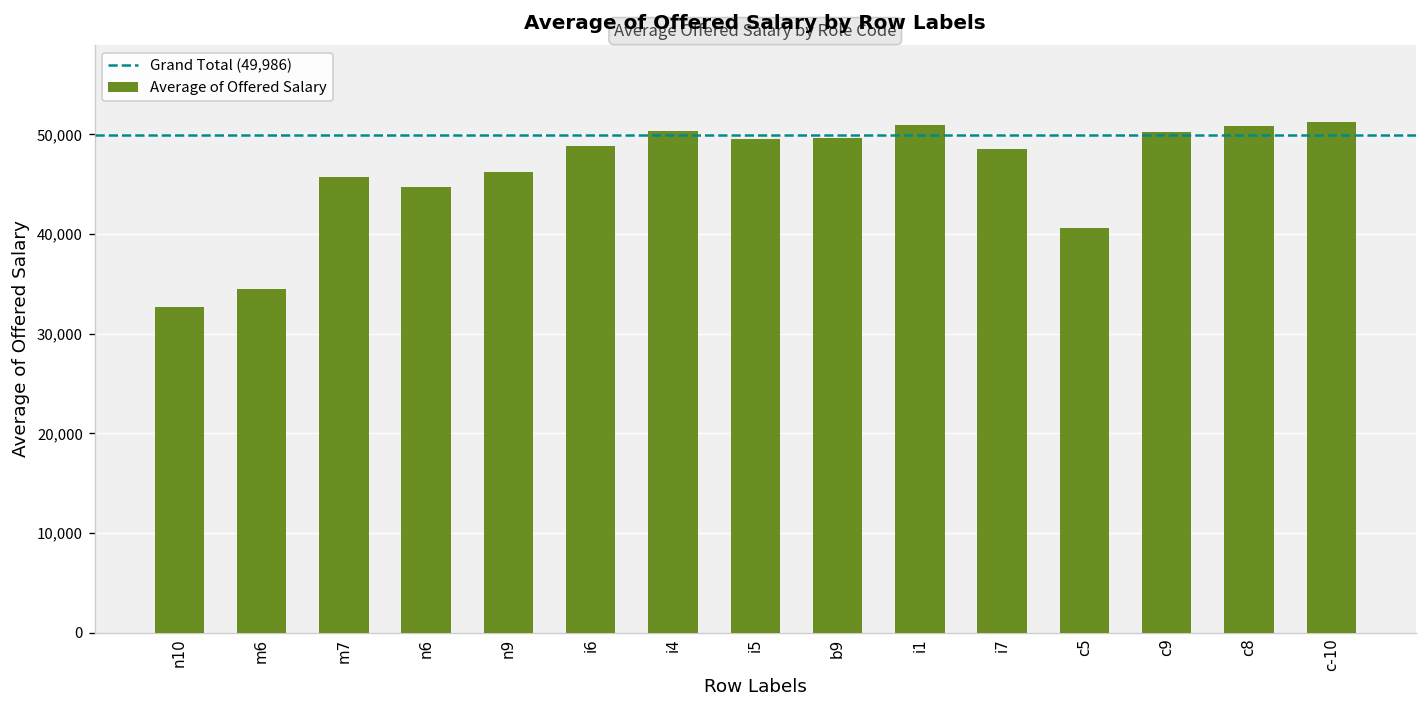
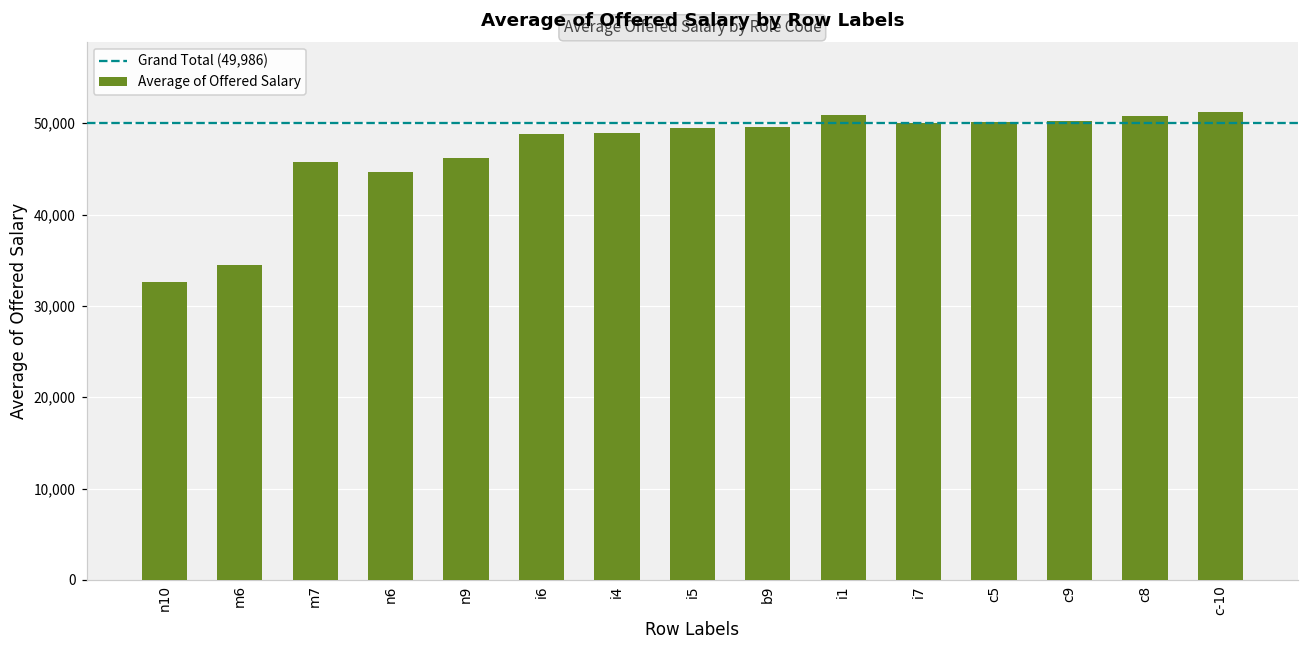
  {
    "n10": "33,000",
    "m6": "35,000",
    "m7": "46,000",
    "n6": "45,000",
    "n9": "46,000",
    "i6": "49,000",
-   "i4": "50,000",
+   "i4": "49,000",
    "i5": "50,000",
    "b9": "50,000",
    "i1": "51,000",
-   "i7": "49,000",
-   "c5": "41,000",
+   "i7": "50,000",
+   "c5": "50,000",
    "c9": "50,000",
    "c8": "51,000",
    "c-10": "51,000"
  }
